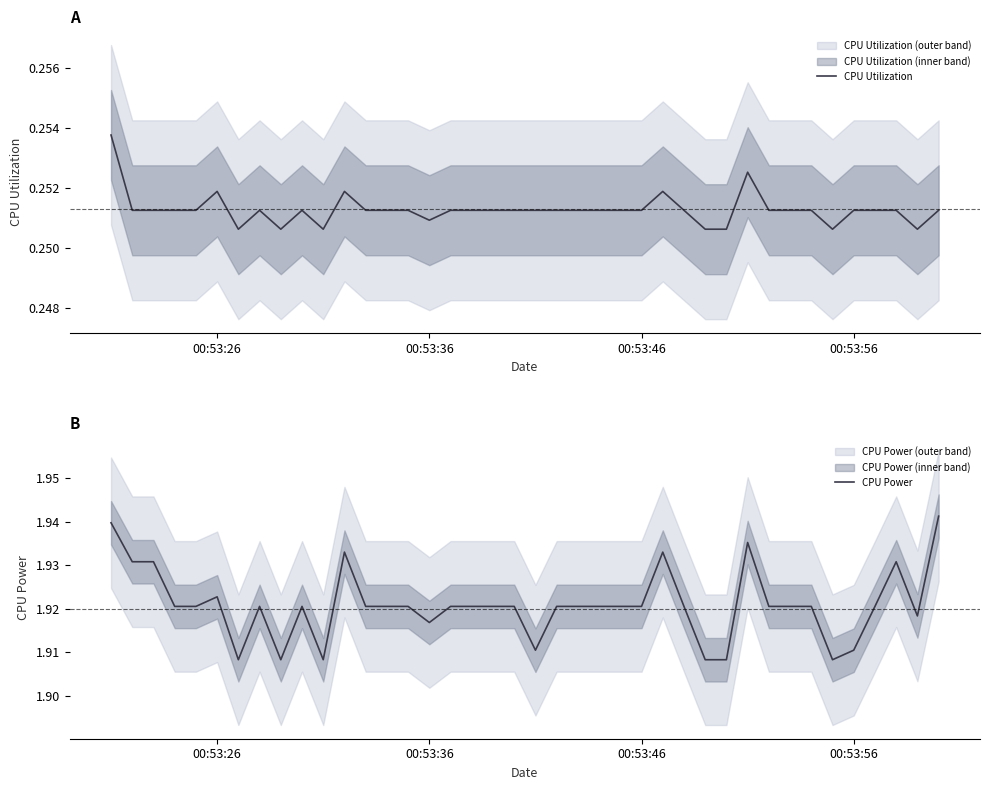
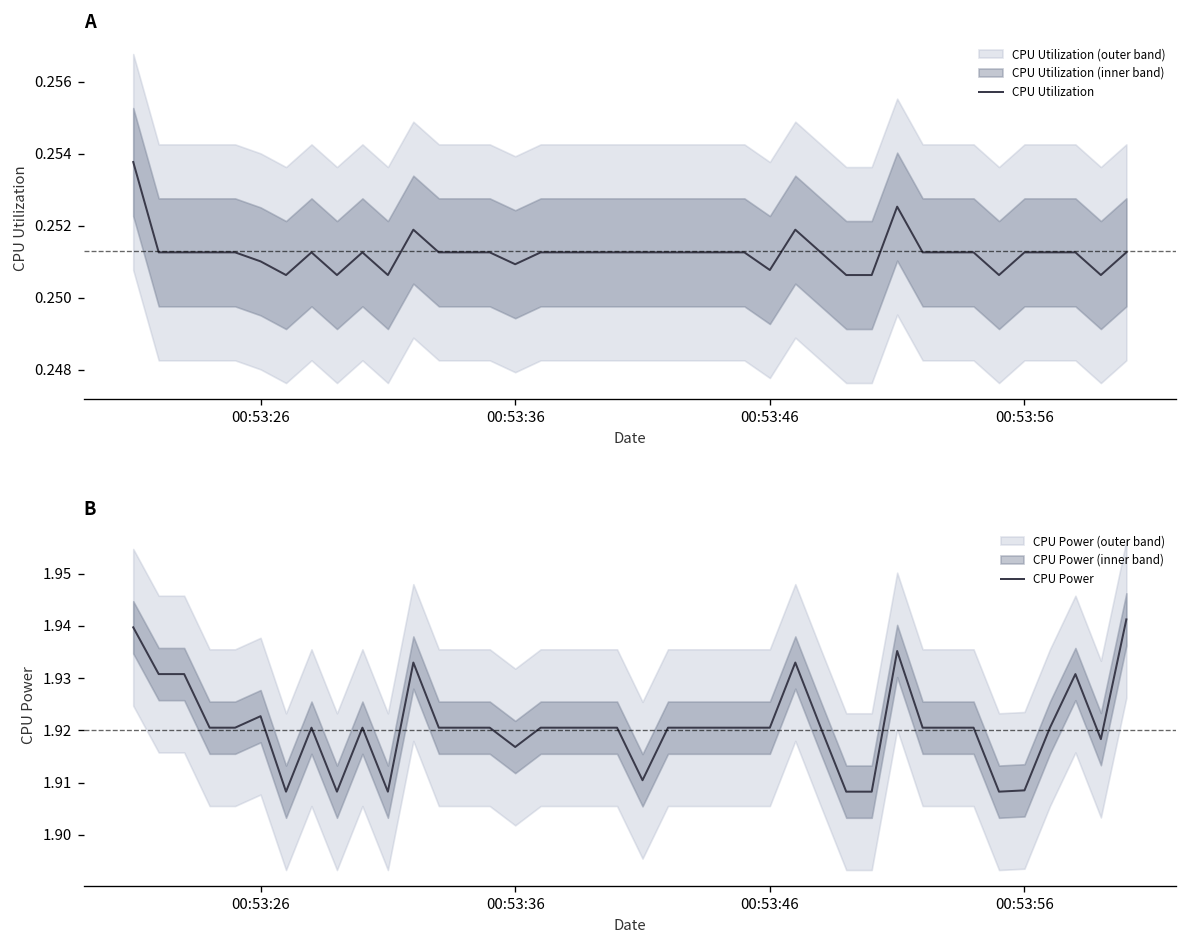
  {
    "A": {
      "CPU Utilization": {
-       "00:53:26": 0.2519,
+       "00:53:26": 0.2510,
        "00:53:36": 0.2509,
-       "00:53:46": 0.2513,
+       "00:53:46": 0.2508,
        "00:53:56": 0.2513
      }
    },
    "B": {
      "CPU Power": {
        "00:53:26": 1.923,
        "00:53:36": 1.917,
        "00:53:46": 1.921,
-       "00:53:56": 1.910
+       "00:53:56": 1.909
      }
    }
  }
